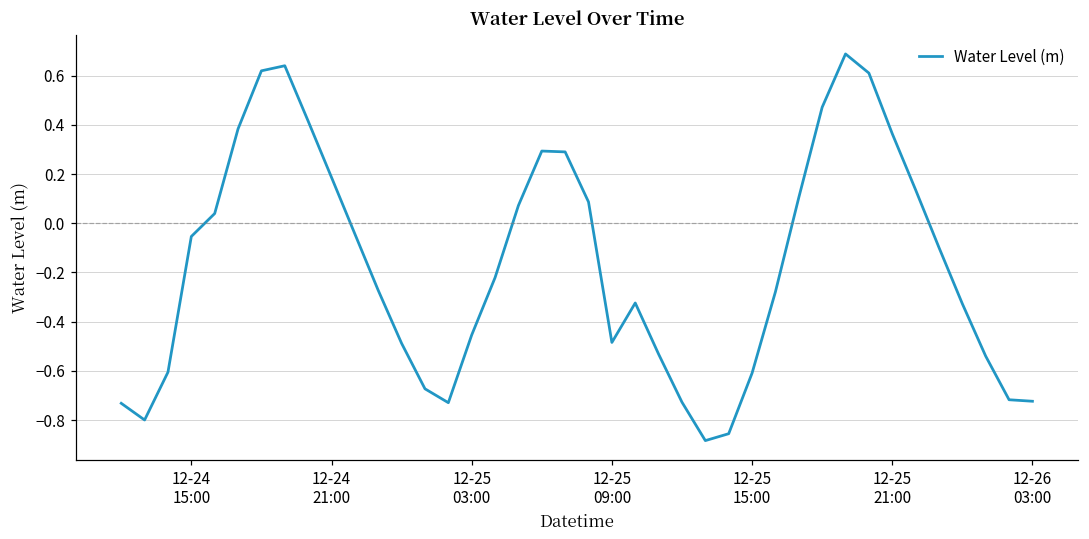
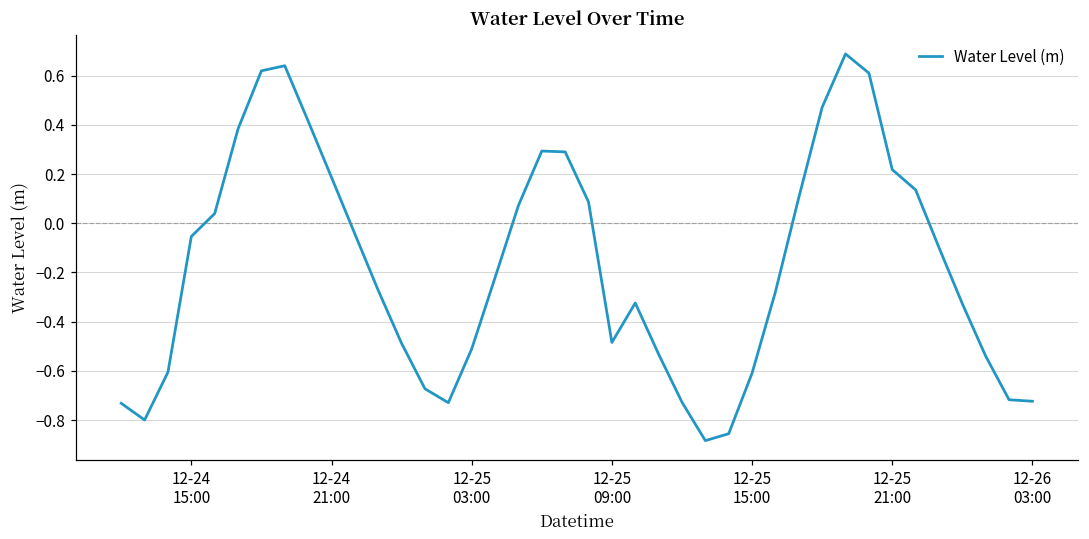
  {
    "12-24 15:00": -0.05,
    "12-24 21:00": 0.19,
-   "12-25 03:00": -0.45,
+   "12-25 03:00": -0.51,
    "12-25 09:00": -0.48,
    "12-25 15:00": -0.61,
-   "12-25 21:00": 0.36,
+   "12-25 21:00": 0.22,
    "12-26 03:00": -0.72
  }
